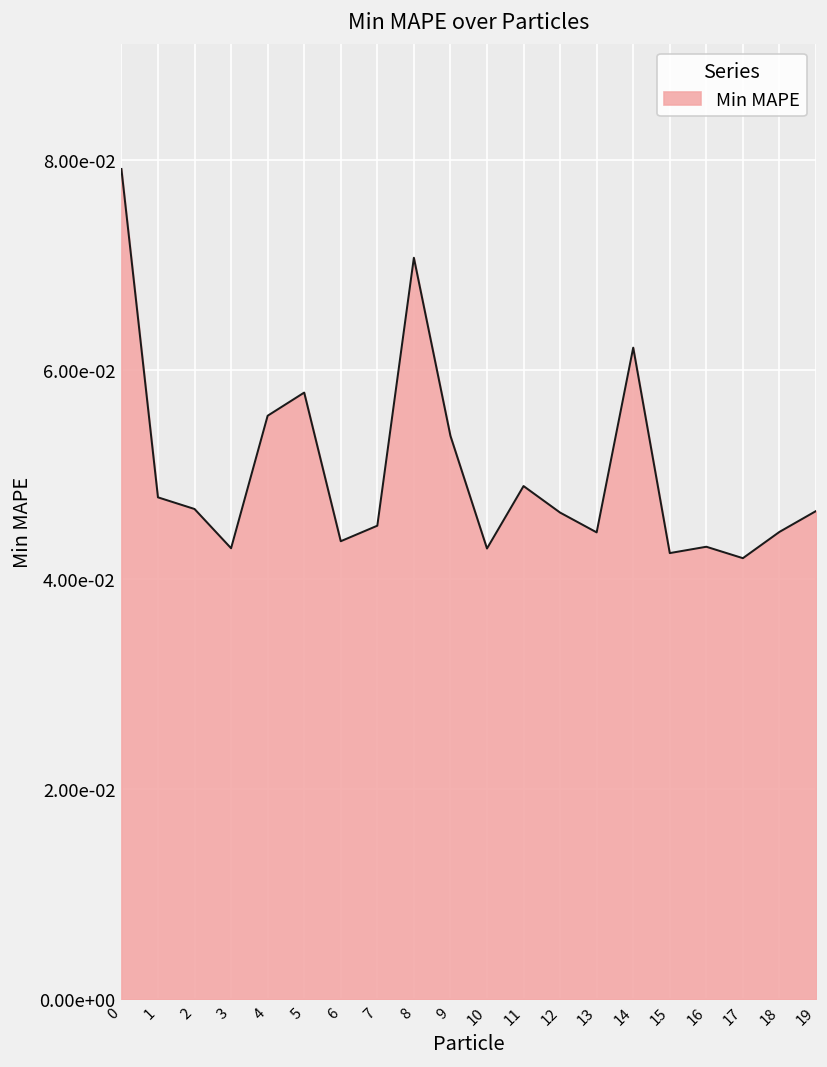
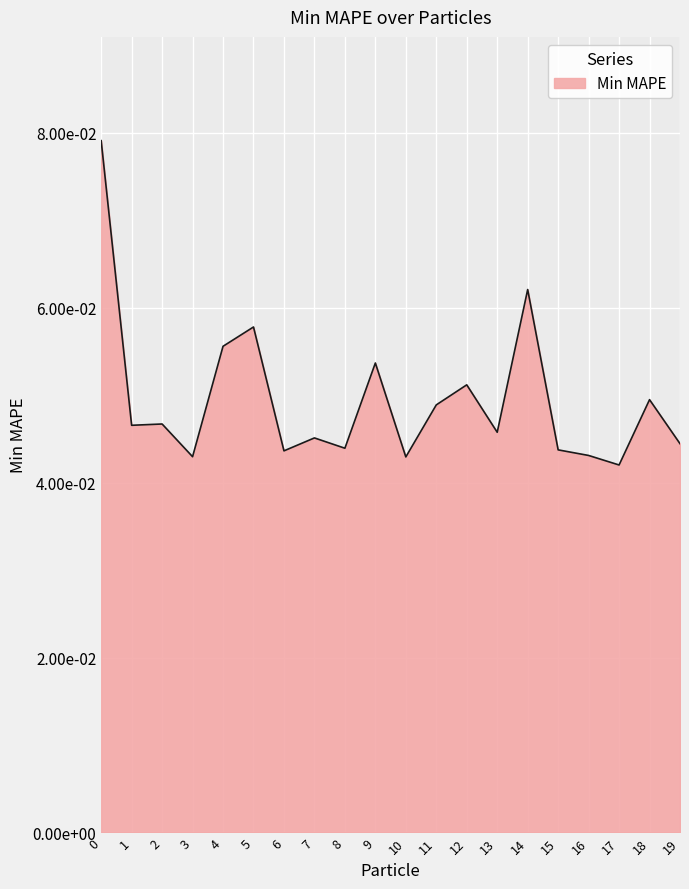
  {
    "0": 0.079,
-   "1": 0.048,
+   "1": 0.047,
    "2": 0.047,
    "3": 0.043,
    "4": 0.056,
    "5": 0.058,
    "6": 0.044,
    "7": 0.045,
-   "8": 0.071,
+   "8": 0.044,
    "9": 0.054,
    "10": 0.043,
    "11": 0.049,
-   "12": 0.046,
-   "13": 0.044,
+   "12": 0.051,
+   "13": 0.046,
    "14": 0.062,
-   "15": 0.043,
+   "15": 0.044,
    "16": 0.043,
    "17": 0.042,
-   "18": 0.045,
-   "19": 0.047
+   "18": 0.049,
+   "19": 0.044
  }
